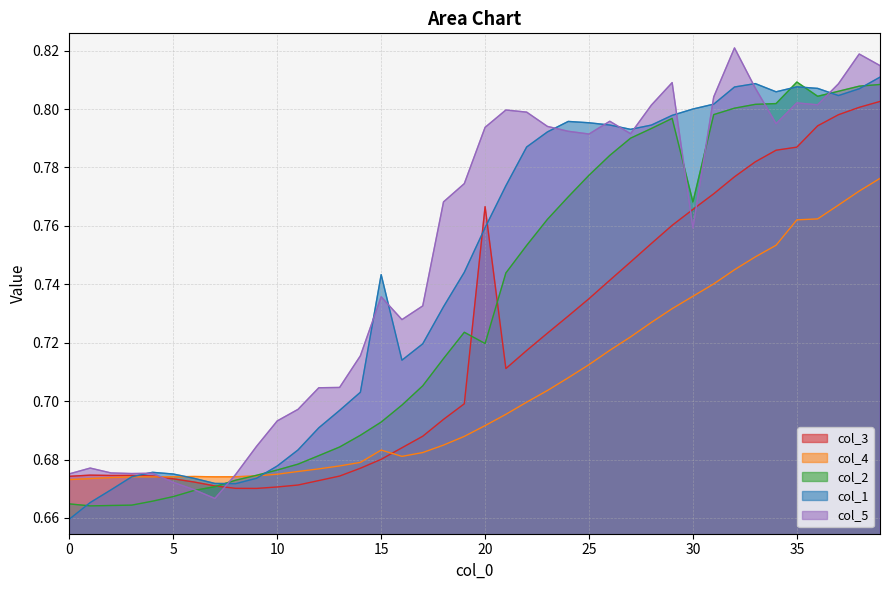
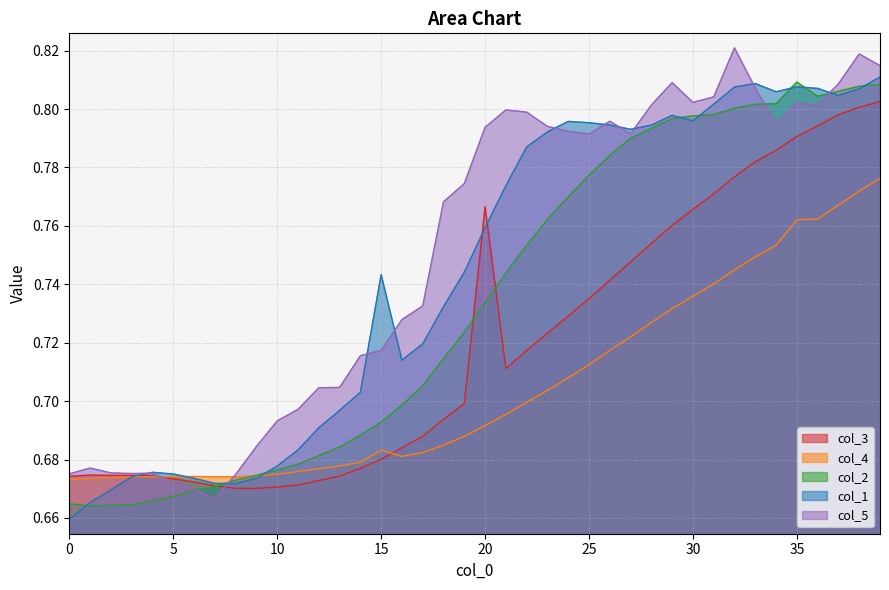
  {
    "col_3": {
      "10": 0.671,
      "15": 0.680,
      "20": 0.767,
      "25": 0.735,
      "30": 0.766,
-     "35": 0.787
+     "35": 0.791
    },
    "col_4": {
      "0": 0.673,
      "10": 0.675,
      "15": 0.683,
      "20": 0.692,
      "25": 0.713,
      "30": 0.736,
      "35": 0.762
    },
    "col_2": {
      "0": 0.665,
      "5": 0.667,
      "10": 0.676,
      "15": 0.693,
-     "20": 0.720,
+     "20": 0.734,
      "25": 0.777,
-     "30": 0.768,
+     "30": 0.798,
      "35": 0.809
    },
    "col_1": {
      "0": 0.660,
      "5": 0.675,
      "10": 0.678,
      "15": 0.743,
      "20": 0.759,
      "25": 0.795,
-     "30": 0.800,
+     "30": 0.796,
      "35": 0.808
    },
    "col_5": {
      "5": 0.672,
      "10": 0.693,
-     "15": 0.736,
+     "15": 0.717,
      "20": 0.794,
      "25": 0.791,
-     "30": 0.759,
+     "30": 0.802,
      "35": 0.802
    }
  }
